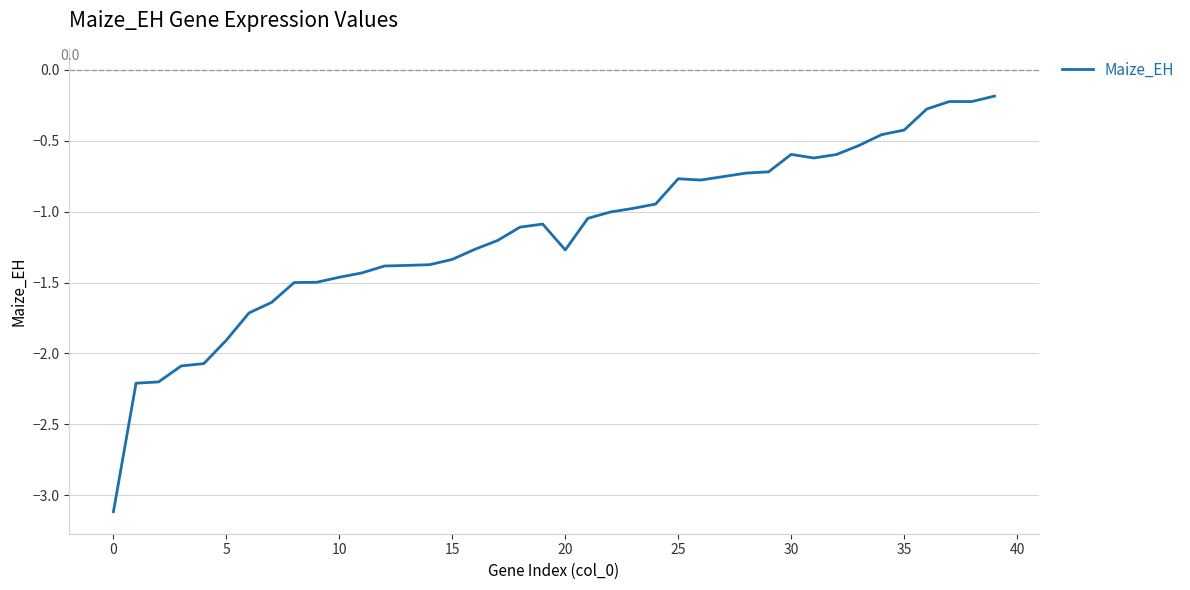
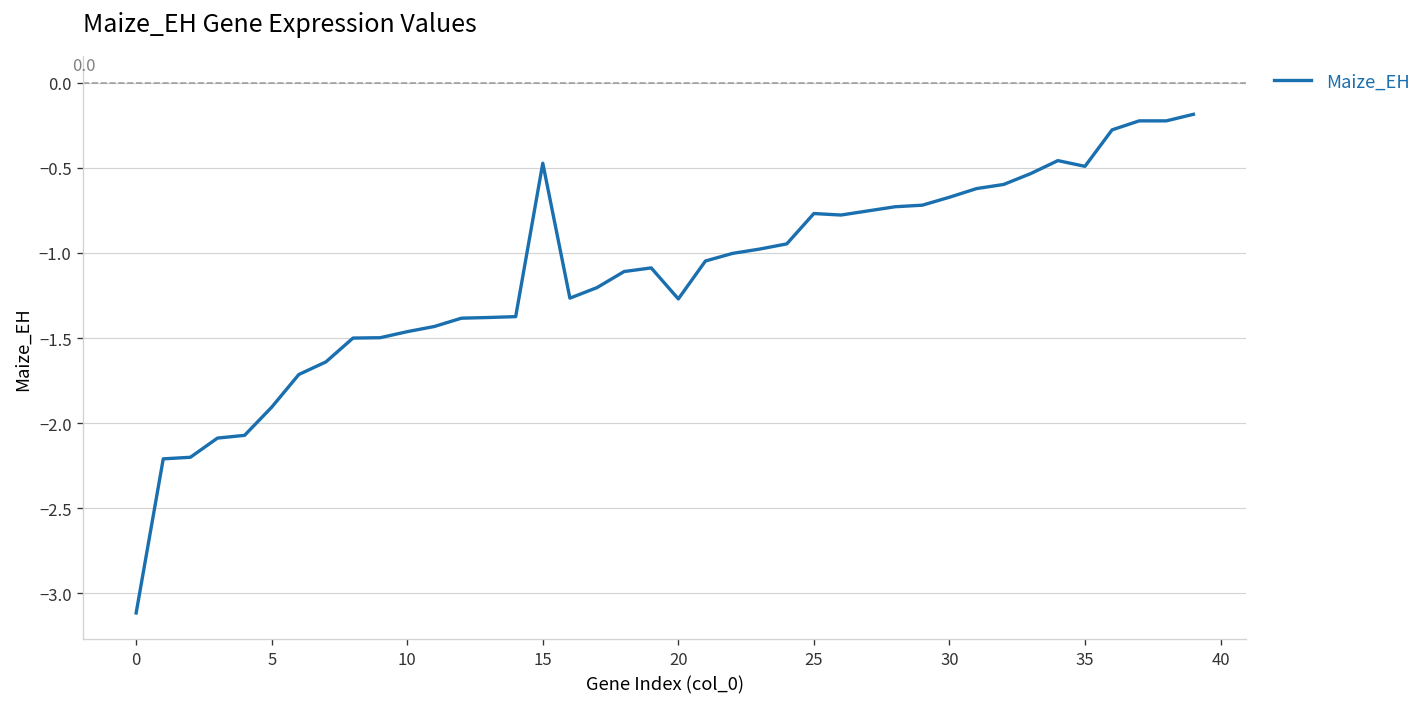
  {
    "0": -3.12,
    "5": -1.91,
    "10": -1.46,
-   "15": -1.34,
+   "15": -0.47,
    "20": -1.27,
    "25": -0.77,
-   "30": -0.60,
-   "35": -0.42
+   "30": -0.67,
+   "35": -0.49
  }
